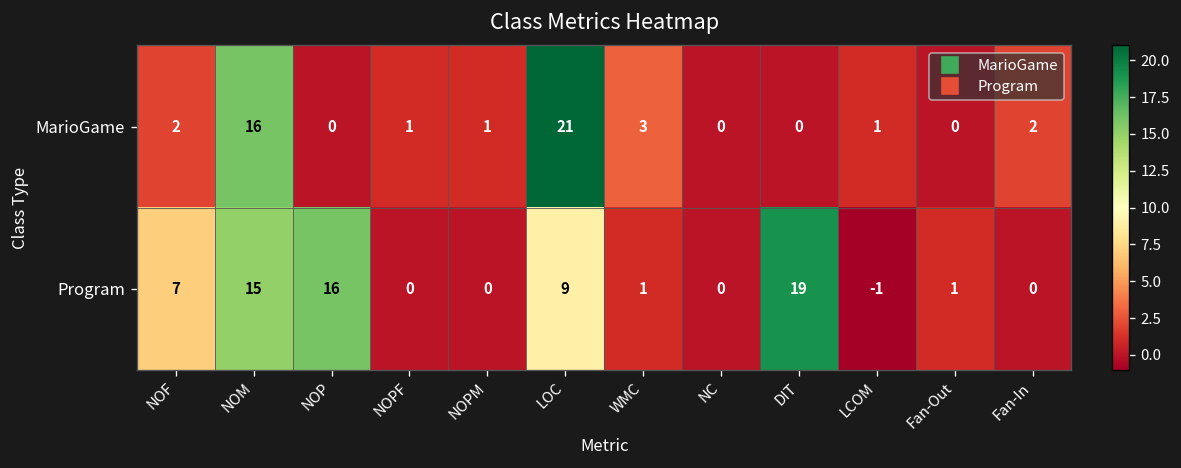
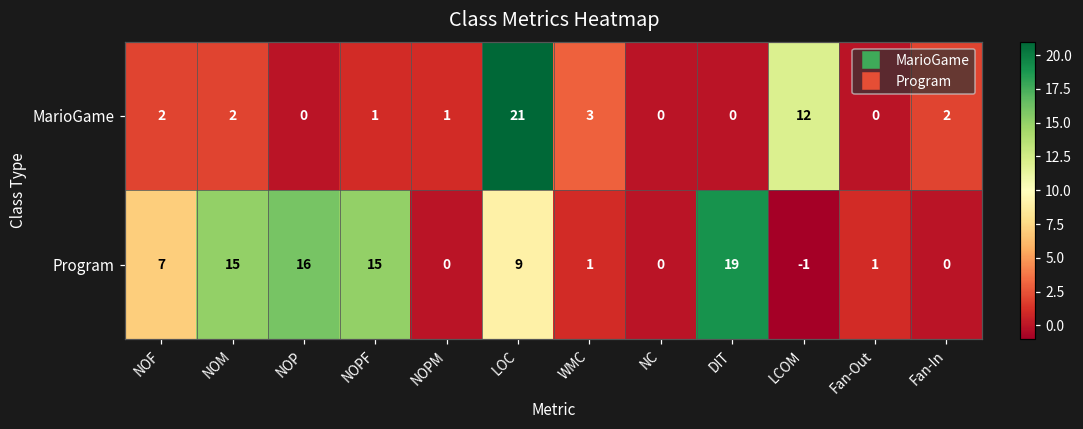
  {
    "MarioGame": {
      "NOF": 2,
-     "NOM": 16,
+     "NOM": 2,
      "NOP": 0,
      "NOPF": 1,
      "NOPM": 1,
      "LOC": 21,
      "WMC": 3,
      "NC": 0,
      "DIT": 0,
-     "LCOM": 1,
+     "LCOM": 12,
      "Fan-Out": 0,
      "Fan-In": 2
    },
    "Program": {
      "NOF": 7,
      "NOM": 15,
      "NOP": 16,
-     "NOPF": 0,
+     "NOPF": 15,
      "NOPM": 0,
      "LOC": 9,
      "WMC": 1,
      "NC": 0,
      "DIT": 19,
      "LCOM": -1,
      "Fan-Out": 1,
      "Fan-In": 0
    }
  }
